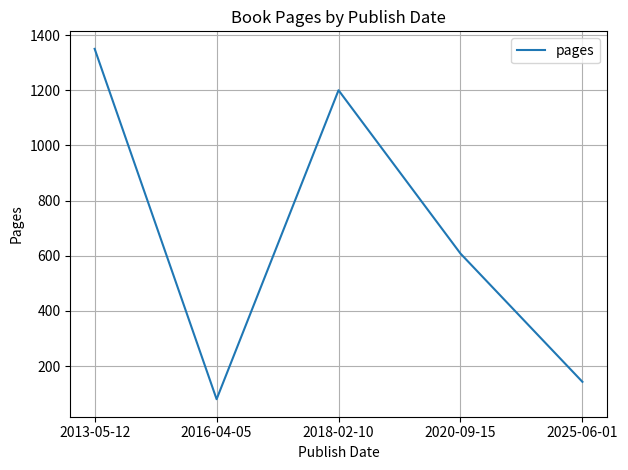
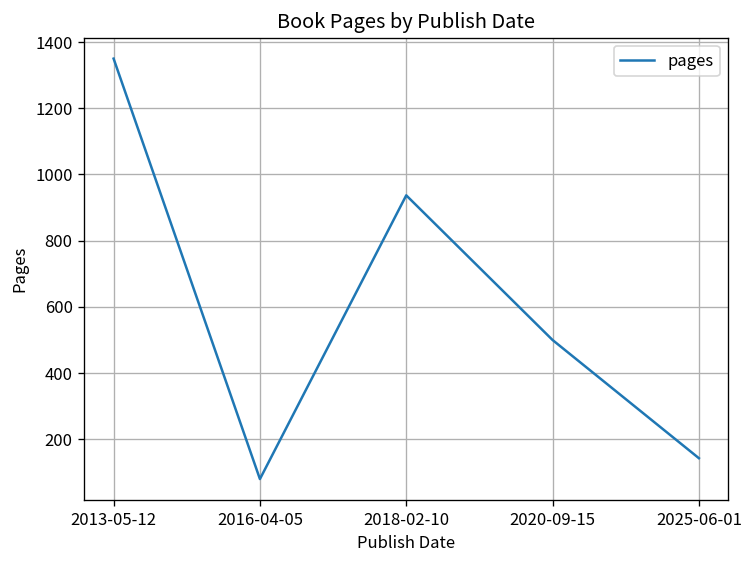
  {
    "2013-05-12": 1350,
    "2016-04-05": 80,
-   "2018-02-10": 1200,
-   "2020-09-15": 610,
+   "2018-02-10": 940,
+   "2020-09-15": 500,
    "2025-06-01": 140
  }
